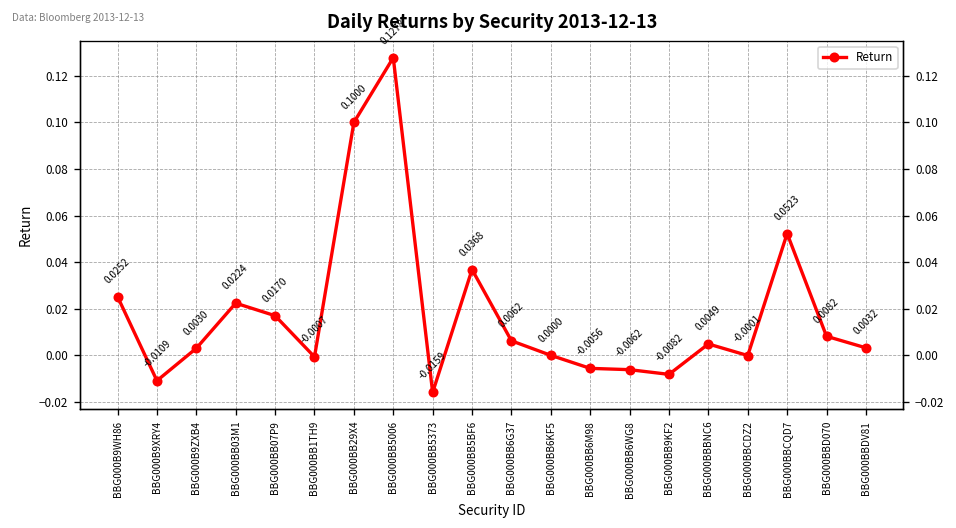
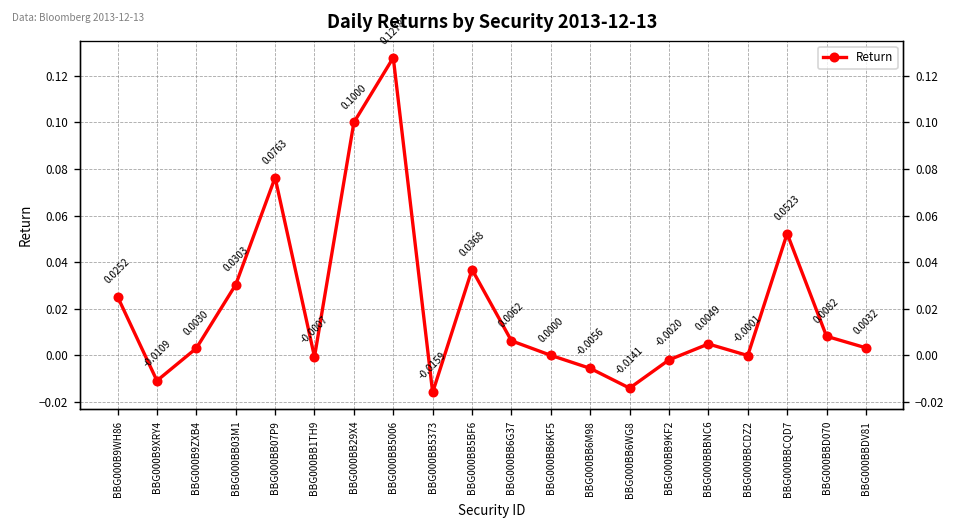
  {
    "BBG000B9WH86": 0.0252,
    "BBG000B9XRY4": -0.0109,
    "BBG000B9ZXB4": 0.0030,
-   "BBG000BB03M1": 0.0224,
-   "BBG000BB07P9": 0.0170,
+   "BBG000BB03M1": 0.0303,
+   "BBG000BB07P9": 0.0763,
    "BBG000BB1TH9": -0.0007,
    "BBG000BB29X4": 0.1000,
    "BBG000BB5006": 0.1278,
    "BBG000BB5373": -0.0159,
    "BBG000BB5BF6": 0.0368,
    "BBG000BB6G37": 0.0062,
    "BBG000BB6KF5": 0.0000,
    "BBG000BB6M98": -0.0056,
-   "BBG000BB6WG8": -0.0062,
-   "BBG000BB9KF2": -0.0082,
+   "BBG000BB6WG8": -0.0141,
+   "BBG000BB9KF2": -0.0020,
    "BBG000BBBNC6": 0.0049,
    "BBG000BBCDZ2": -0.0001,
    "BBG000BBCQD7": 0.0523,
    "BBG000BBD070": 0.0082,
    "BBG000BBDV81": 0.0032
  }
